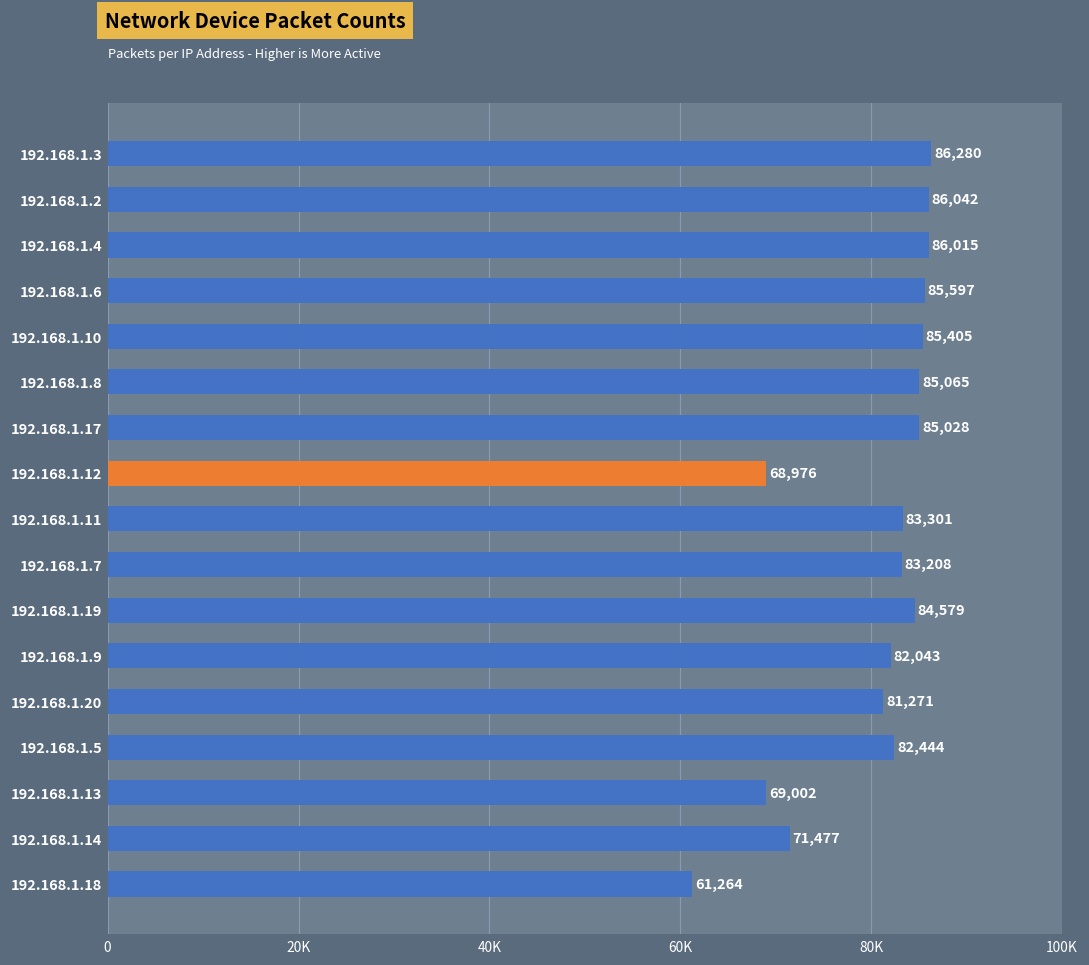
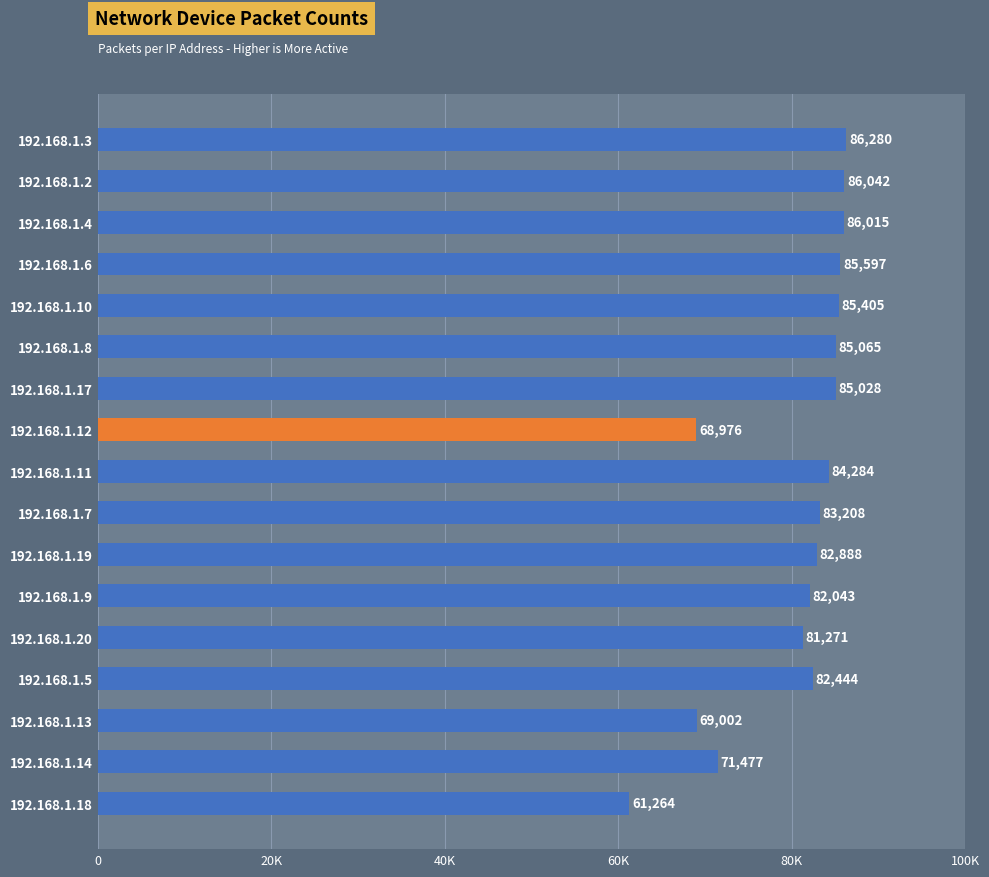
  {
    "192.168.1.3": "86,280",
    "192.168.1.2": "86,042",
    "192.168.1.4": "86,015",
    "192.168.1.6": "85,597",
    "192.168.1.10": "85,405",
    "192.168.1.8": "85,065",
    "192.168.1.17": "85,028",
    "192.168.1.12": "68,976",
-   "192.168.1.11": "83,301",
+   "192.168.1.11": "84,284",
    "192.168.1.7": "83,208",
-   "192.168.1.19": "84,579",
+   "192.168.1.19": "82,888",
    "192.168.1.9": "82,043",
    "192.168.1.20": "81,271",
    "192.168.1.5": "82,444",
    "192.168.1.13": "69,002",
    "192.168.1.14": "71,477",
    "192.168.1.18": "61,264"
  }
